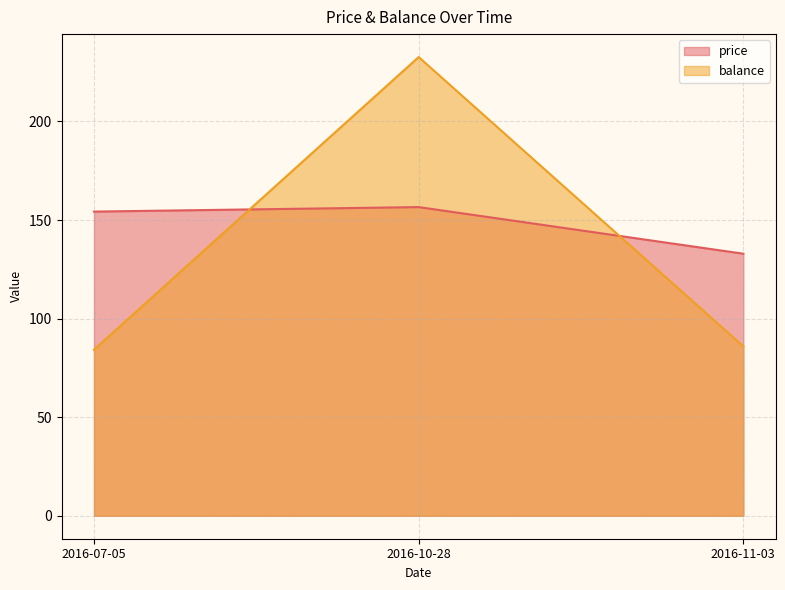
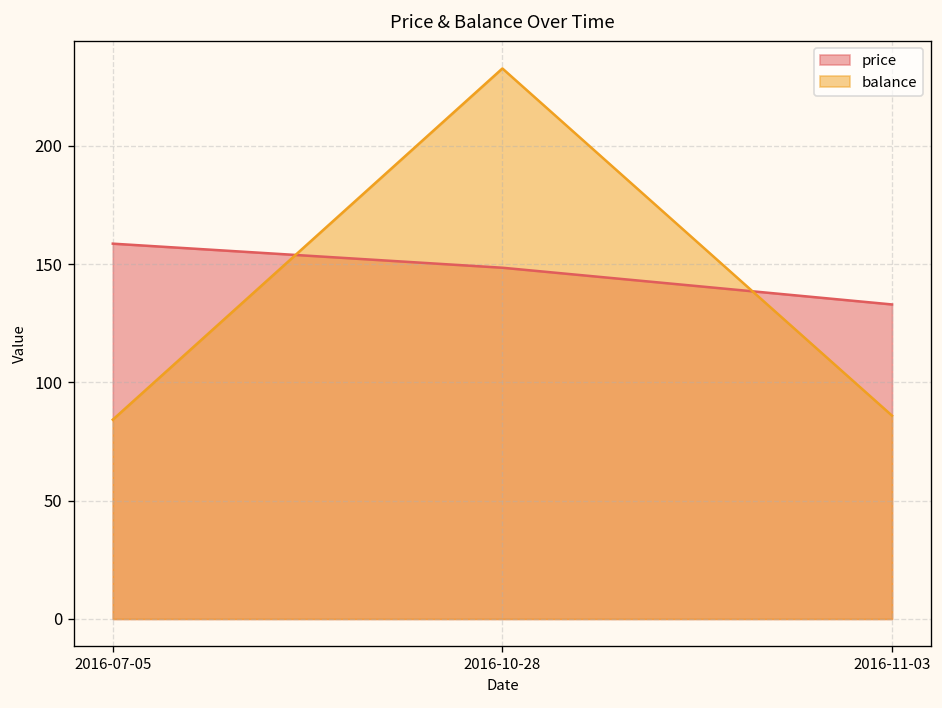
  {
    "price": {
-     "2016-07-05": 154,
-     "2016-10-28": 157,
+     "2016-07-05": 159,
+     "2016-10-28": 148,
      "2016-11-03": 133
    },
    "balance": {
      "2016-07-05": 84,
      "2016-10-28": 233,
      "2016-11-03": 86
    }
  }
